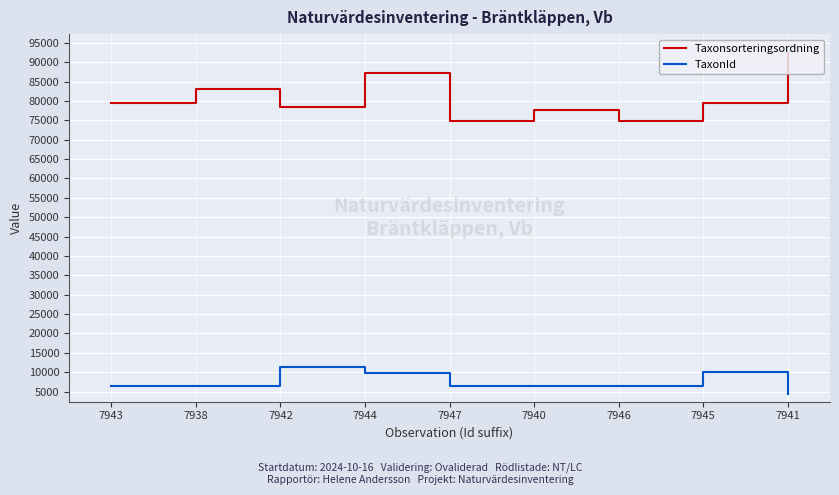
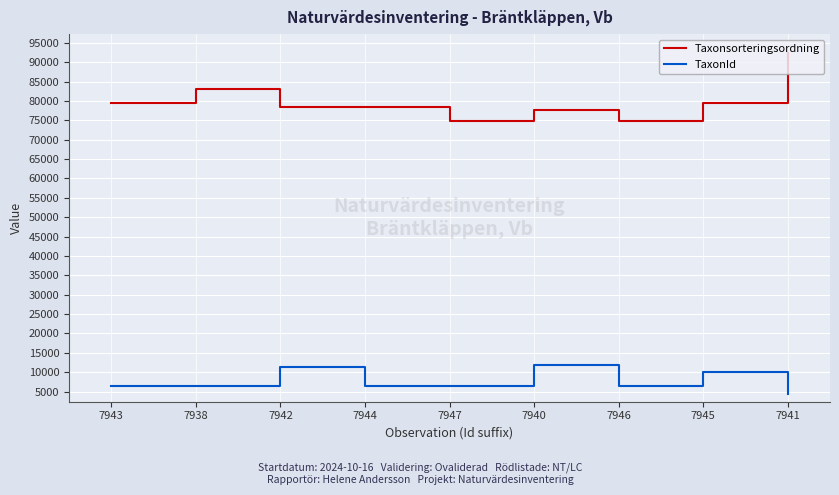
  {
    "Taxonsorteringsordning": {
      "7943": 79000,
      "7938": 83000,
      "7942": 79000,
-     "7944": 87000,
+     "7944": 79000,
      "7947": 75000,
      "7940": 78000,
      "7946": 75000,
      "7945": 79000
    },
    "TaxonId": {
      "7943": 6000,
      "7938": 6000,
      "7942": 11000,
-     "7944": 10000,
+     "7944": 6000,
      "7947": 6000,
-     "7940": 6000,
+     "7940": 12000,
      "7946": 6000,
      "7945": 10000,
      "7941": 4000
    }
  }
